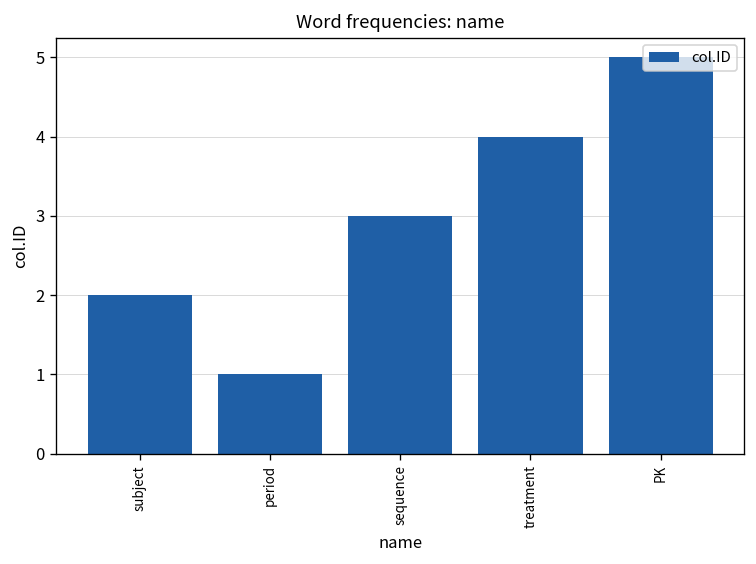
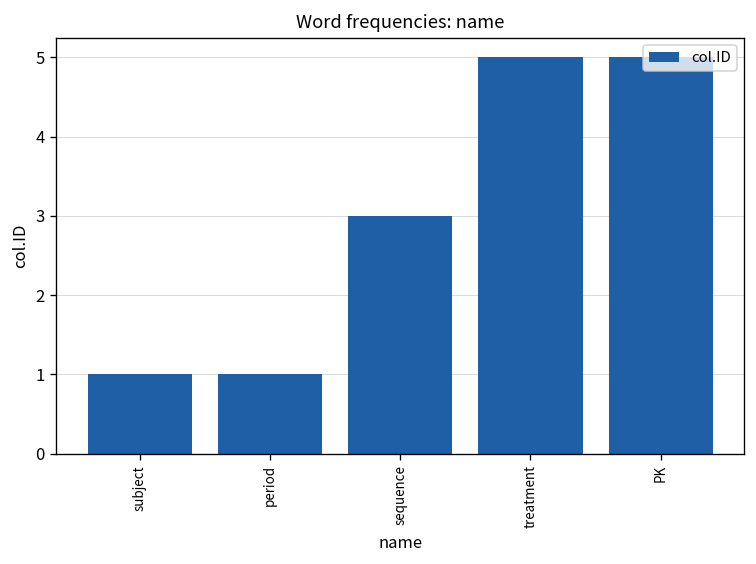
  {
-   "subject": 2,
+   "subject": 1,
    "period": 1,
    "sequence": 3,
-   "treatment": 4
+   "treatment": 5
  }
